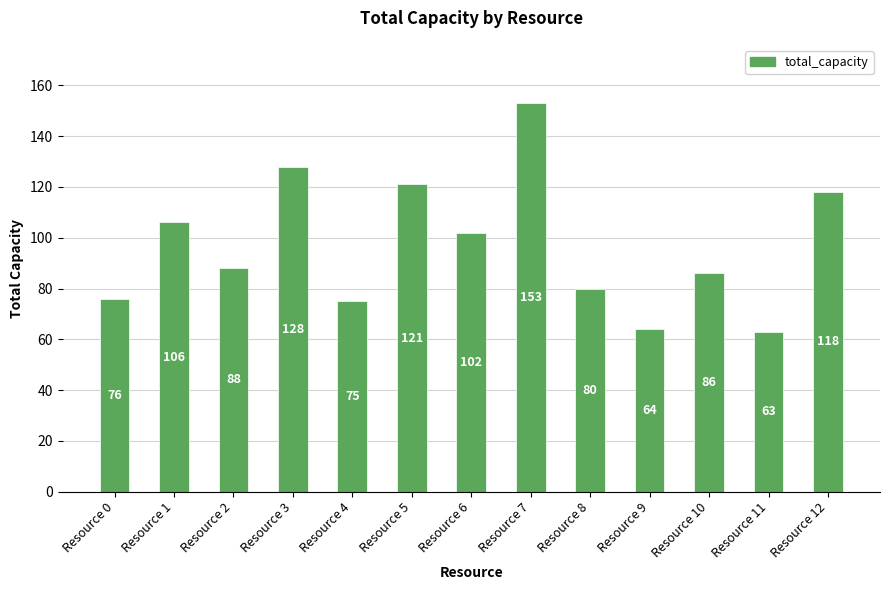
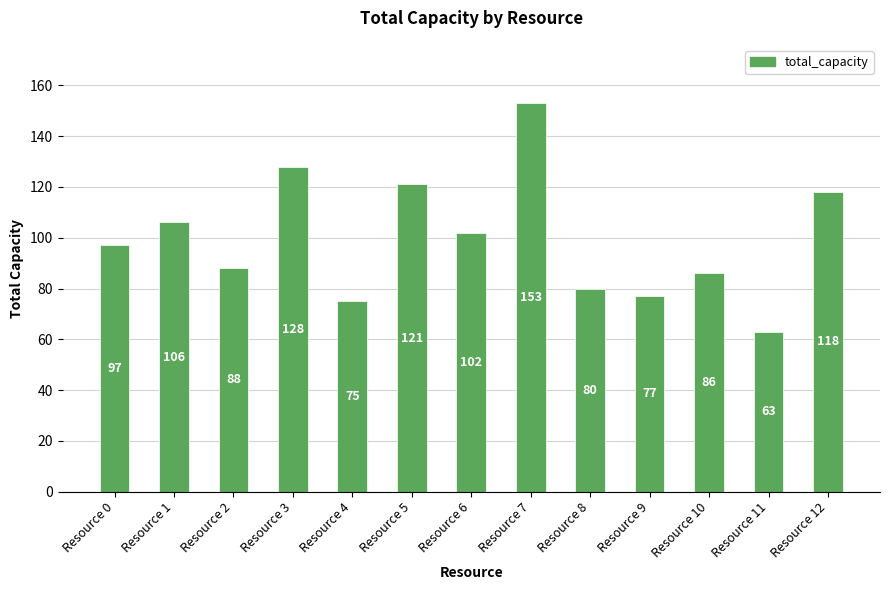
  {
-   "Resource 0": 76,
+   "Resource 0": 97,
    "Resource 1": 106,
    "Resource 2": 88,
    "Resource 3": 128,
    "Resource 4": 75,
    "Resource 5": 121,
    "Resource 6": 102,
    "Resource 7": 153,
    "Resource 8": 80,
-   "Resource 9": 64,
+   "Resource 9": 77,
    "Resource 10": 86,
    "Resource 11": 63,
    "Resource 12": 118
  }
